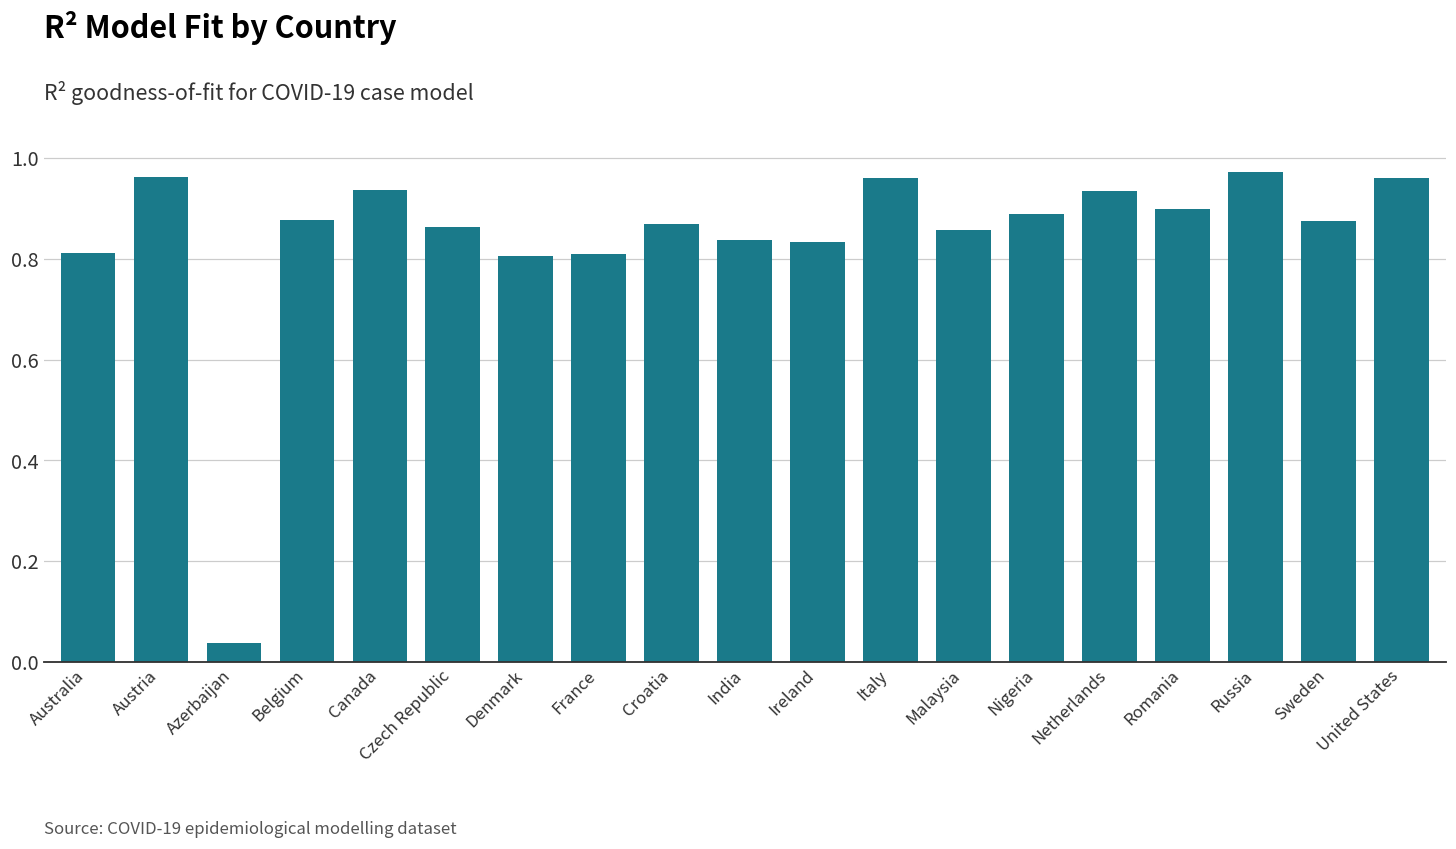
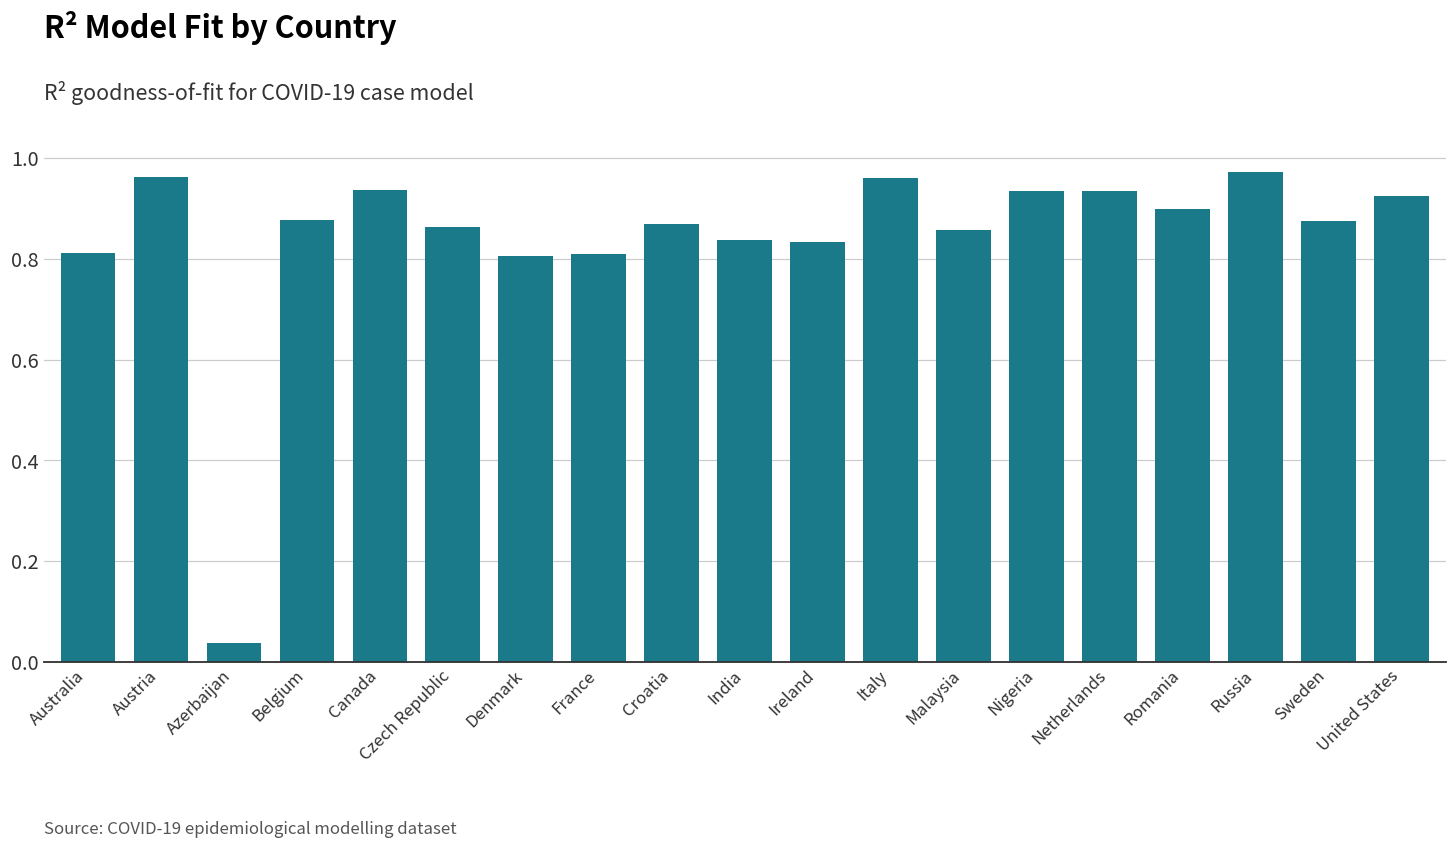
  {
    "Australia": 0.81,
    "Austria": 0.96,
    "Azerbaijan": 0.04,
    "Belgium": 0.88,
    "Canada": 0.94,
    "Czech Republic": 0.86,
    "Denmark": 0.81,
    "France": 0.81,
    "Croatia": 0.87,
    "India": 0.84,
    "Ireland": 0.83,
    "Italy": 0.96,
    "Malaysia": 0.86,
-   "Nigeria": 0.89,
+   "Nigeria": 0.93,
    "Netherlands": 0.93,
    "Romania": 0.90,
    "Russia": 0.97,
    "Sweden": 0.87,
-   "United States": 0.96
+   "United States": 0.93
  }
